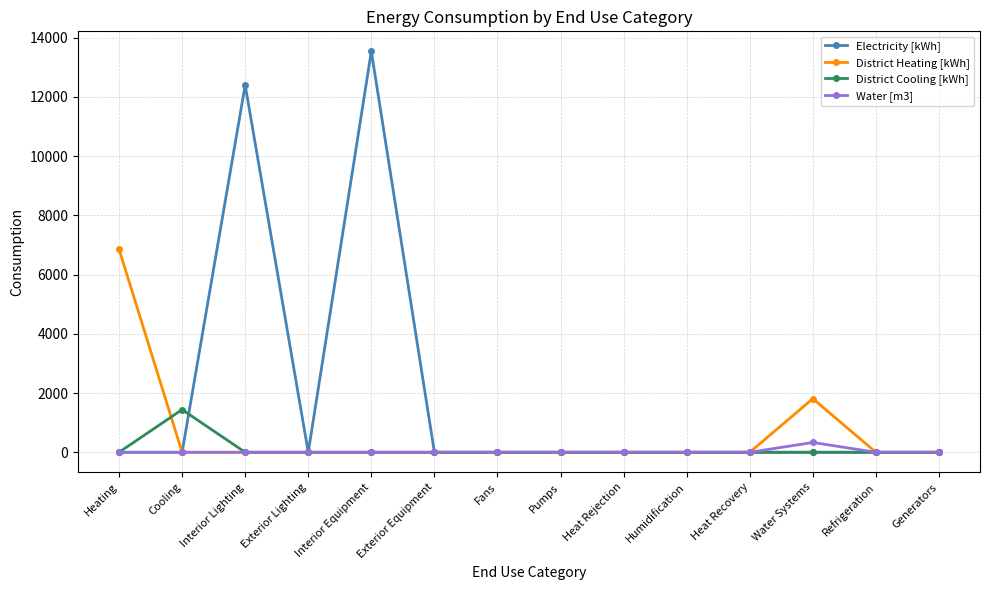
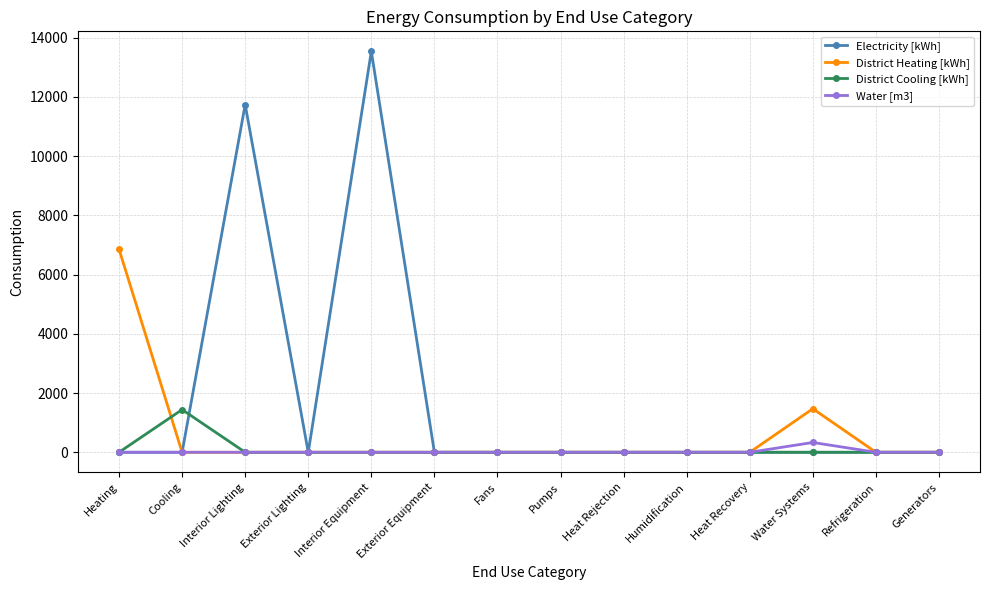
  {
    "Electricity [kWh]": {
-     "Interior Lighting": 12400,
+     "Interior Lighting": 11700,
      "Interior Equipment": 13500
    },
    "District Heating [kWh]": {
      "Heating": 6900,
-     "Water Systems": 1800
+     "Water Systems": 1500
    },
    "District Cooling [kWh]": {
      "Cooling": 1400
    },
    "Water [m3]": {
      "Water Systems": 300
    }
  }
